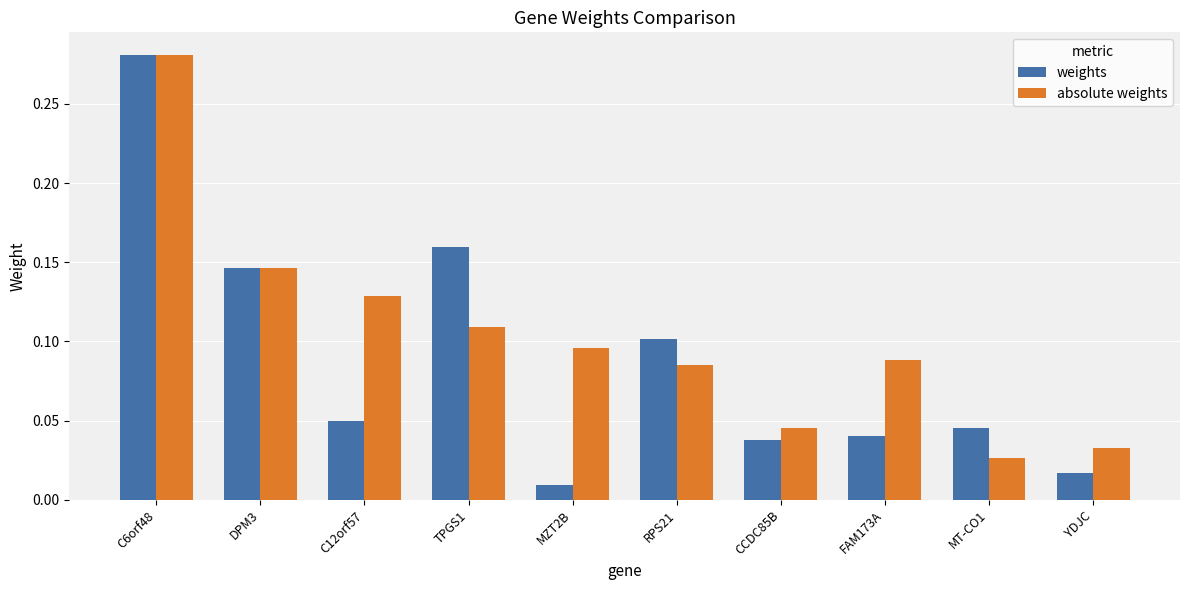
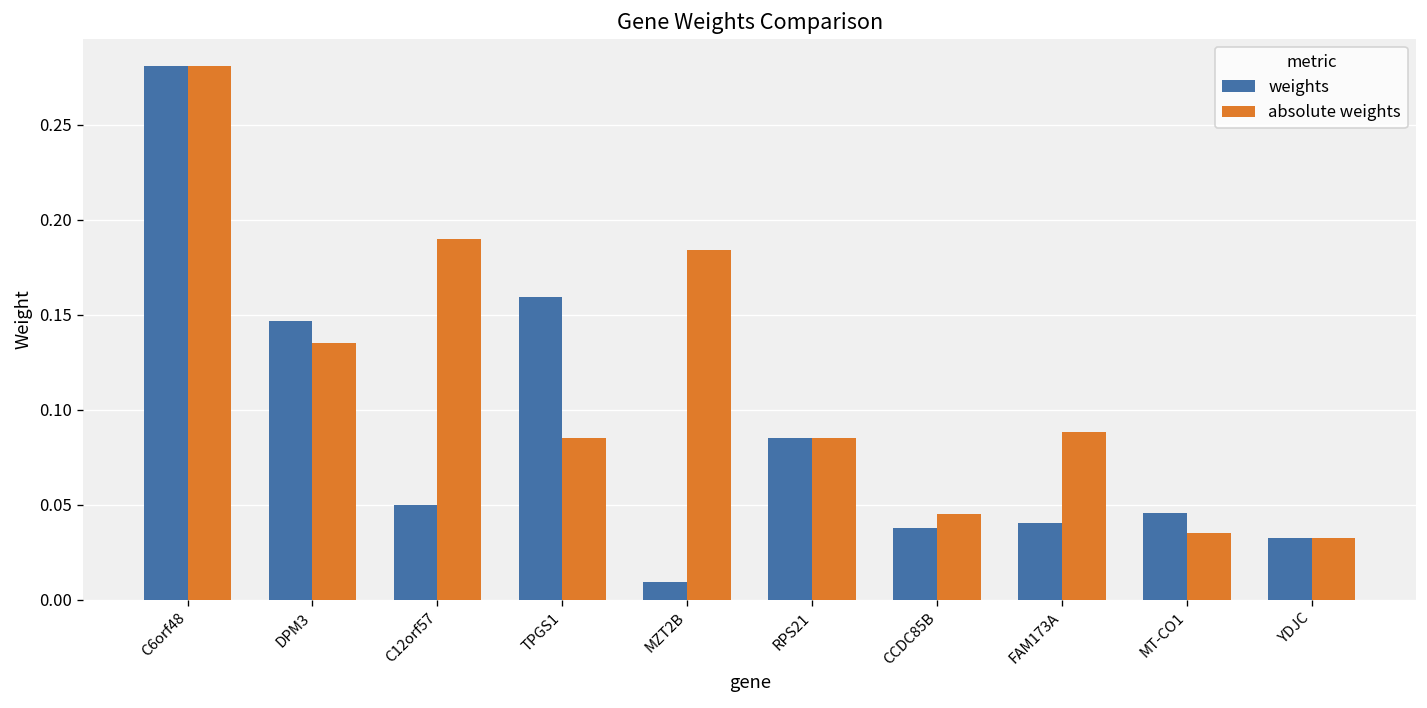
  {
    "weights": {
      "C6orf48": 0.281,
      "DPM3": 0.147,
      "C12orf57": 0.050,
      "TPGS1": 0.160,
      "MZT2B": 0.009,
-     "RPS21": 0.101,
+     "RPS21": 0.085,
      "CCDC85B": 0.038,
      "FAM173A": 0.040,
      "MT-CO1": 0.045,
-     "YDJC": 0.017
+     "YDJC": 0.033
    },
    "absolute weights": {
      "C6orf48": 0.281,
-     "DPM3": 0.147,
-     "C12orf57": 0.129,
-     "TPGS1": 0.109,
-     "MZT2B": 0.096,
+     "DPM3": 0.135,
+     "C12orf57": 0.190,
+     "TPGS1": 0.085,
+     "MZT2B": 0.184,
      "RPS21": 0.085,
      "CCDC85B": 0.045,
      "FAM173A": 0.088,
-     "MT-CO1": 0.026,
+     "MT-CO1": 0.035,
      "YDJC": 0.033
    }
  }
